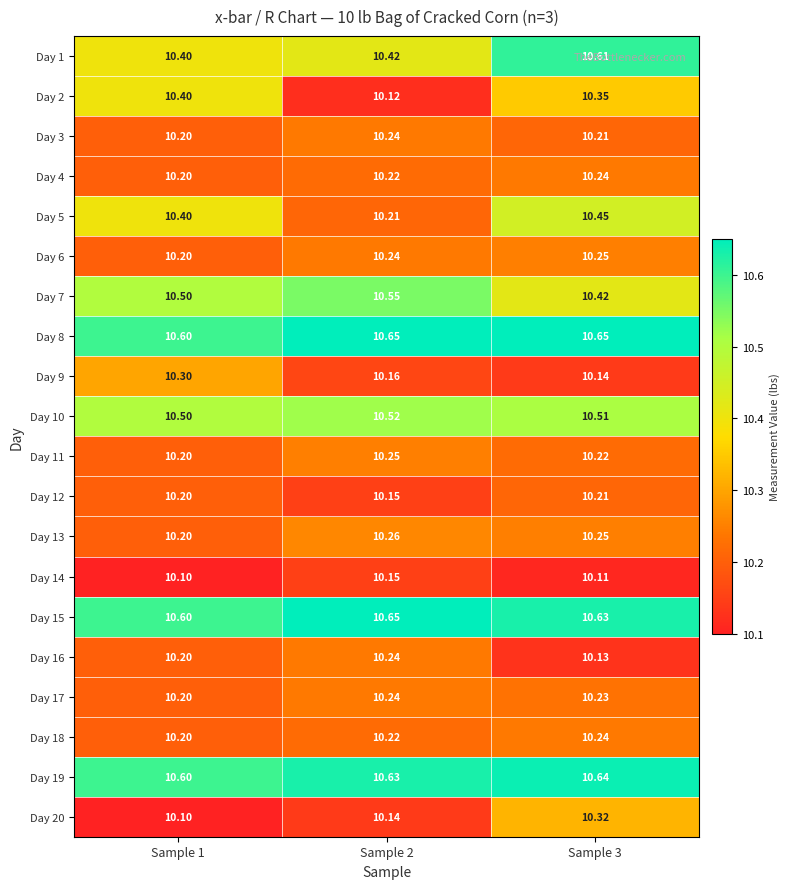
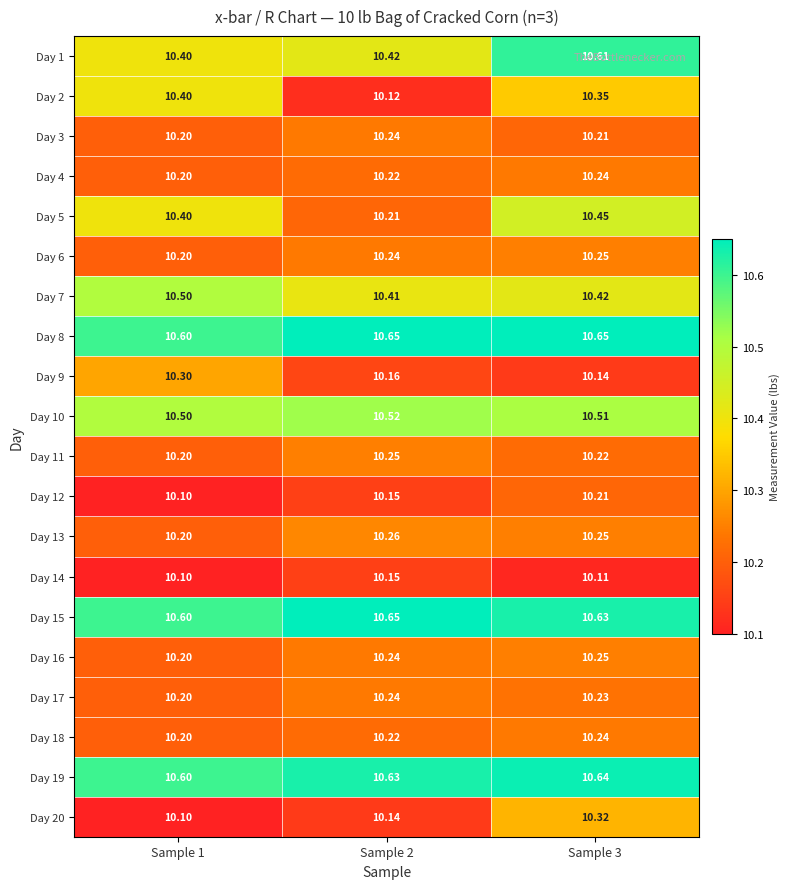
  {
    "Day 1": {
      "Sample 1": 10.40,
      "Sample 2": 10.42
    },
    "Day 2": {
      "Sample 1": 10.40,
      "Sample 2": 10.12,
      "Sample 3": 10.35
    },
    "Day 3": {
      "Sample 1": 10.20,
      "Sample 2": 10.24,
      "Sample 3": 10.21
    },
    "Day 4": {
      "Sample 1": 10.20,
      "Sample 2": 10.22,
      "Sample 3": 10.24
    },
    "Day 5": {
      "Sample 1": 10.40,
      "Sample 2": 10.21,
      "Sample 3": 10.45
    },
    "Day 6": {
      "Sample 1": 10.20,
      "Sample 2": 10.24,
      "Sample 3": 10.25
    },
    "Day 7": {
      "Sample 1": 10.50,
-     "Sample 2": 10.55,
+     "Sample 2": 10.41,
      "Sample 3": 10.42
    },
    "Day 8": {
      "Sample 1": 10.60,
      "Sample 2": 10.65,
      "Sample 3": 10.65
    },
    "Day 9": {
      "Sample 1": 10.30,
      "Sample 2": 10.16,
      "Sample 3": 10.14
    },
    "Day 10": {
      "Sample 1": 10.50,
      "Sample 2": 10.52,
      "Sample 3": 10.51
    },
    "Day 11": {
      "Sample 1": 10.20,
      "Sample 2": 10.25,
      "Sample 3": 10.22
    },
    "Day 12": {
-     "Sample 1": 10.20,
+     "Sample 1": 10.10,
      "Sample 2": 10.15,
      "Sample 3": 10.21
    },
    "Day 13": {
      "Sample 1": 10.20,
      "Sample 2": 10.26,
      "Sample 3": 10.25
    },
    "Day 14": {
      "Sample 1": 10.10,
      "Sample 2": 10.15,
      "Sample 3": 10.11
    },
    "Day 15": {
      "Sample 1": 10.60,
      "Sample 2": 10.65,
      "Sample 3": 10.63
    },
    "Day 16": {
      "Sample 1": 10.20,
      "Sample 2": 10.24,
-     "Sample 3": 10.13
+     "Sample 3": 10.25
    },
    "Day 17": {
      "Sample 1": 10.20,
      "Sample 2": 10.24,
      "Sample 3": 10.23
    },
    "Day 18": {
      "Sample 1": 10.20,
      "Sample 2": 10.22,
      "Sample 3": 10.24
    },
    "Day 19": {
      "Sample 1": 10.60,
      "Sample 2": 10.63,
      "Sample 3": 10.64
    },
    "Day 20": {
      "Sample 1": 10.10,
      "Sample 2": 10.14,
      "Sample 3": 10.32
    }
  }
